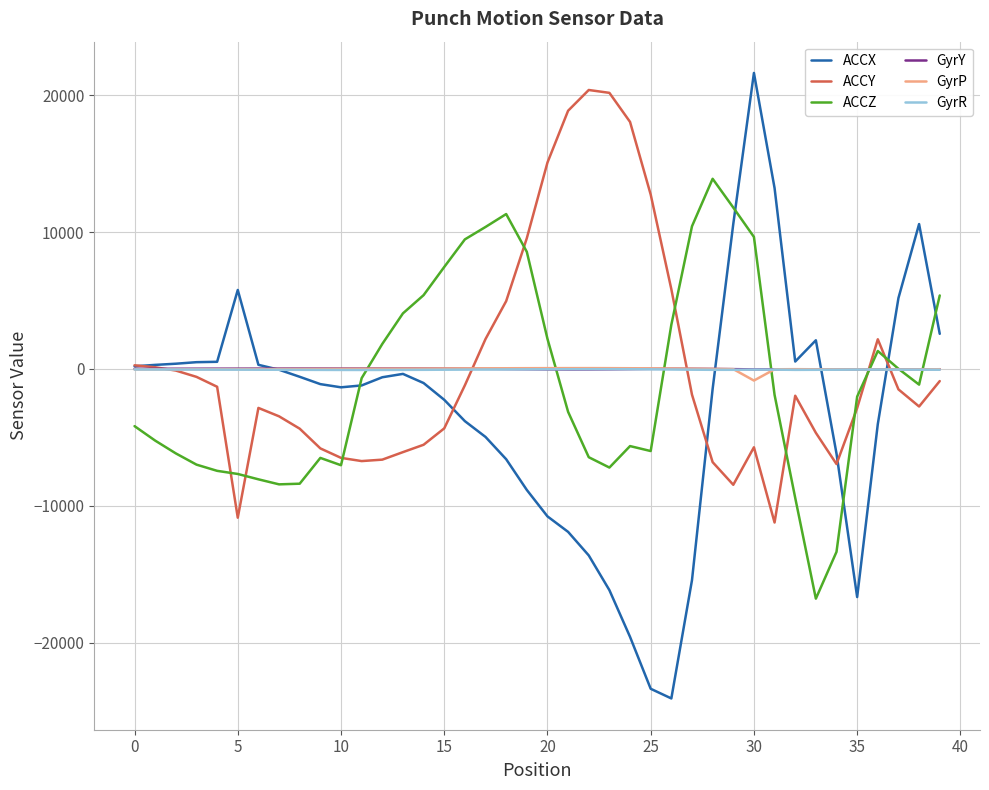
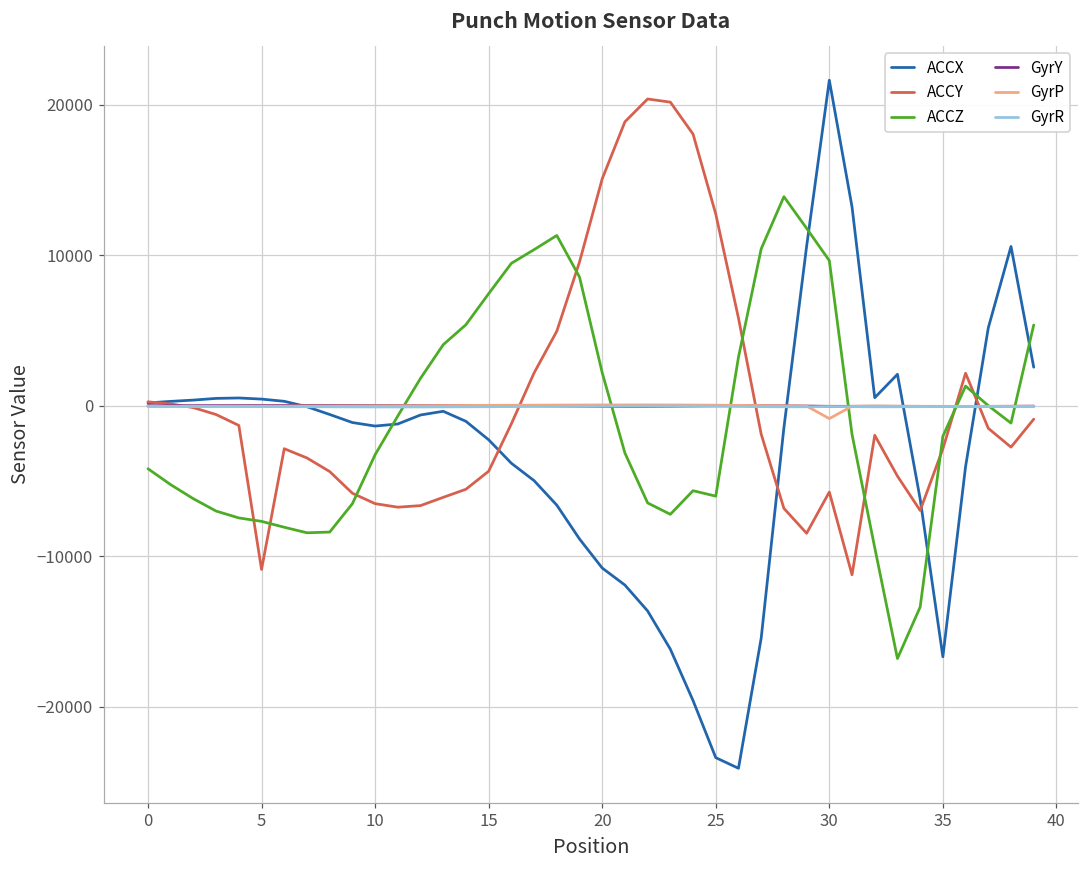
  {
    "ACCX": {
-     "5": 5800,
+     "5": 400,
      "10": -1300,
      "15": -2300,
      "20": -10800,
      "25": -23400,
      "30": 21600,
      "35": -16700
    },
    "ACCY": {
      "5": -10900,
      "10": -6500,
      "15": -4300,
      "20": 15100,
      "25": 12700,
      "30": -5700,
      "35": -2900
    },
    "ACCZ": {
      "0": -4200,
      "5": -7700,
-     "10": -7000,
+     "10": -3200,
      "15": 7500,
      "20": 2200,
      "25": -6000,
      "30": 9600,
      "35": -2000
    },
    "GyrP": {
      "30": -800
    }
  }
